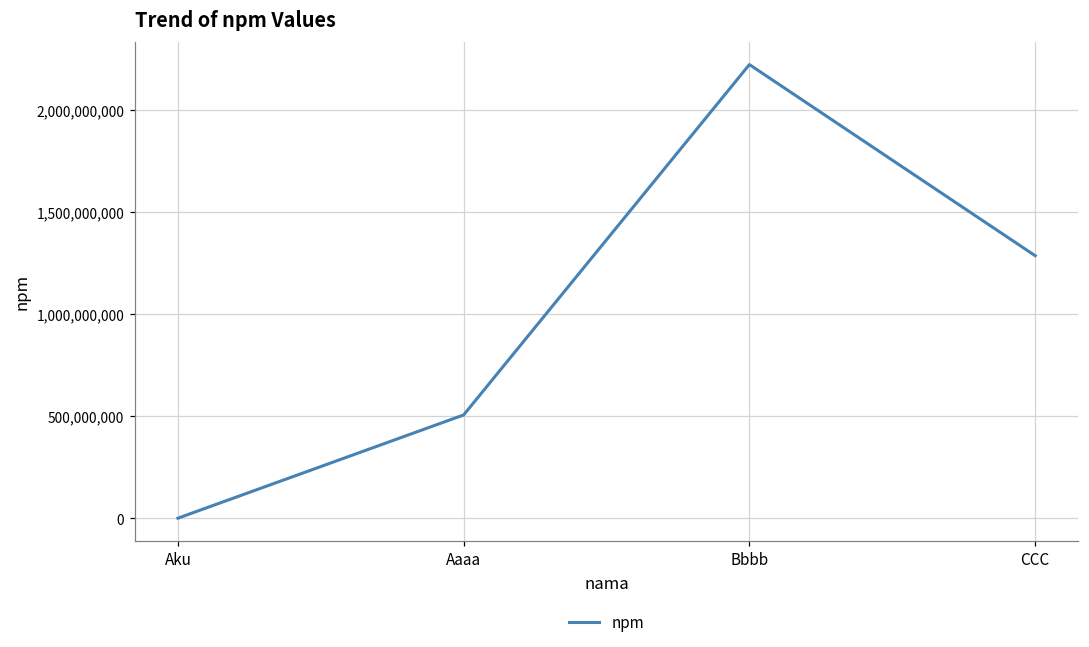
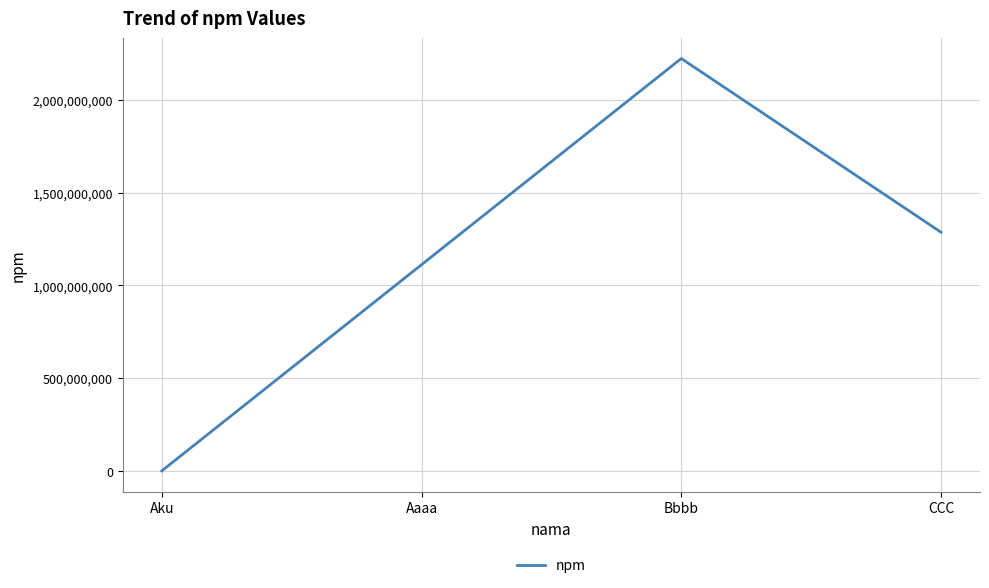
  {
    "Aku": "0",
-   "Aaaa": "510,000,000",
+   "Aaaa": "1,110,000,000",
    "Bbbb": "2,220,000,000",
    "CCC": "1,290,000,000"
  }
